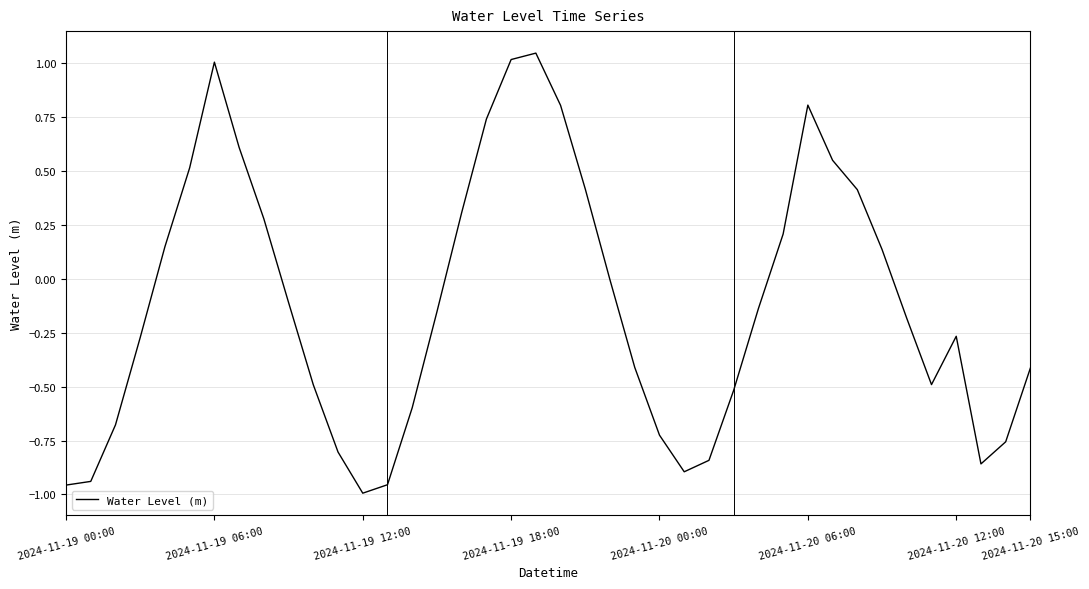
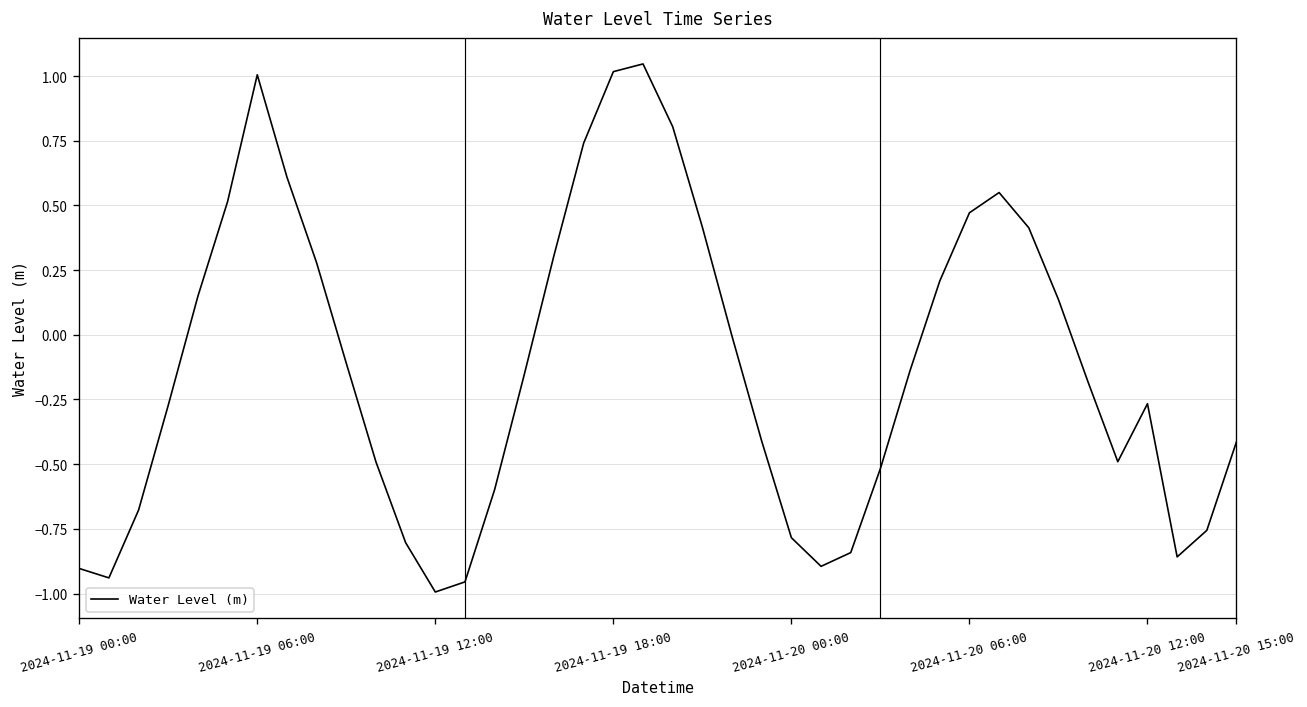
  {
-   "2024-11-19 00:00": -0.96,
+   "2024-11-19 00:00": -0.90,
    "2024-11-19 06:00": 1.00,
    "2024-11-19 12:00": -0.99,
    "2024-11-19 18:00": 1.02,
-   "2024-11-20 00:00": -0.73,
-   "2024-11-20 06:00": 0.81,
+   "2024-11-20 00:00": -0.78,
+   "2024-11-20 06:00": 0.47,
    "2024-11-20 12:00": -0.27,
    "2024-11-20 15:00": -0.41
  }
